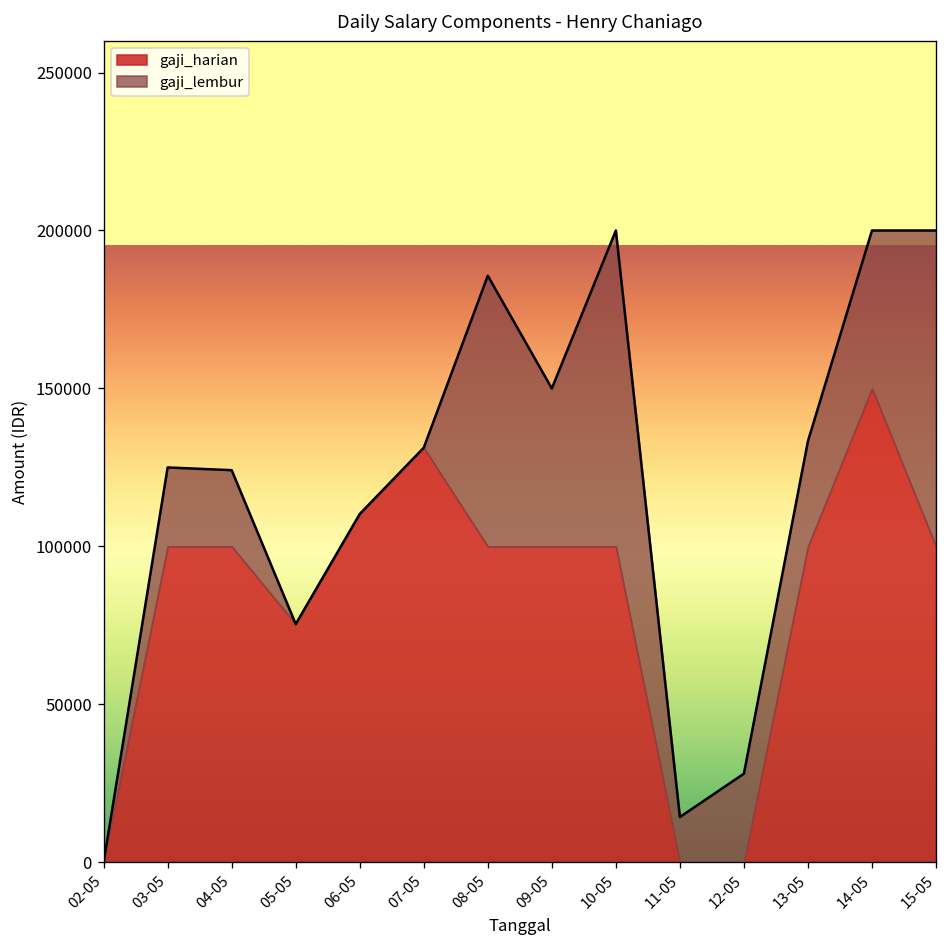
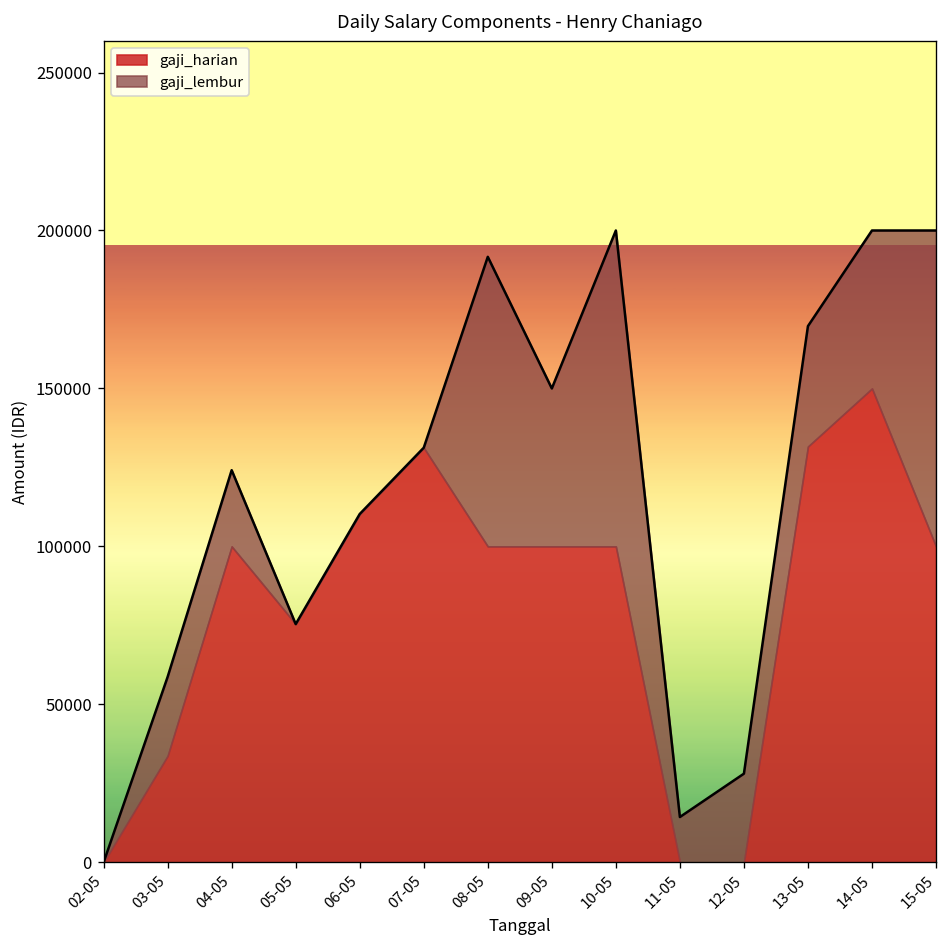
  {
    "gaji_harian": {
-     "03-05": 100000,
+     "03-05": 34000,
      "04-05": 100000,
      "08-05": 100000,
      "09-05": 100000,
      "10-05": 100000,
      "11-05": 0,
      "12-05": 0,
-     "13-05": 100000,
+     "13-05": 132000,
      "14-05": 150000,
      "15-05": 100000
    },
    "gaji_lembur": {
      "03-05": 25000,
      "04-05": 24000,
-     "08-05": 86000,
+     "08-05": 92000,
      "09-05": 50000,
      "10-05": 100000,
      "11-05": 14000,
      "12-05": 28000,
-     "13-05": 33000,
+     "13-05": 38000,
      "14-05": 50000,
      "15-05": 100000
    }
  }
